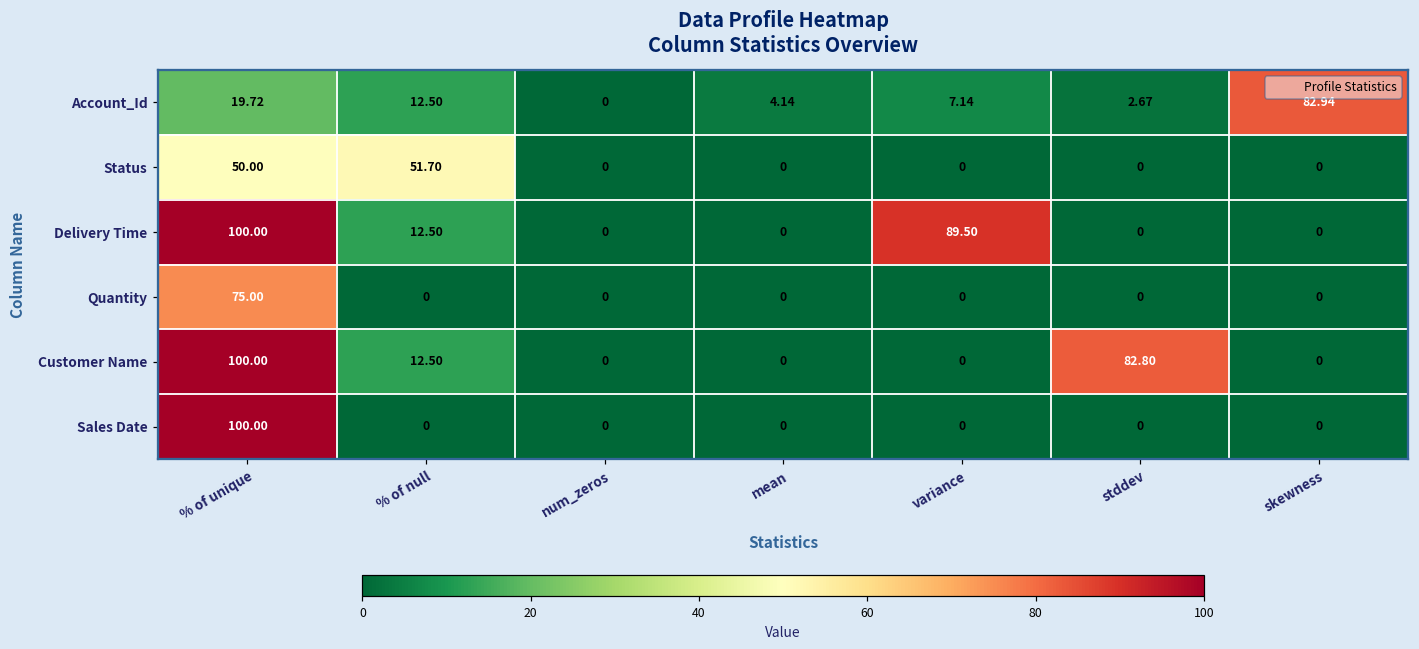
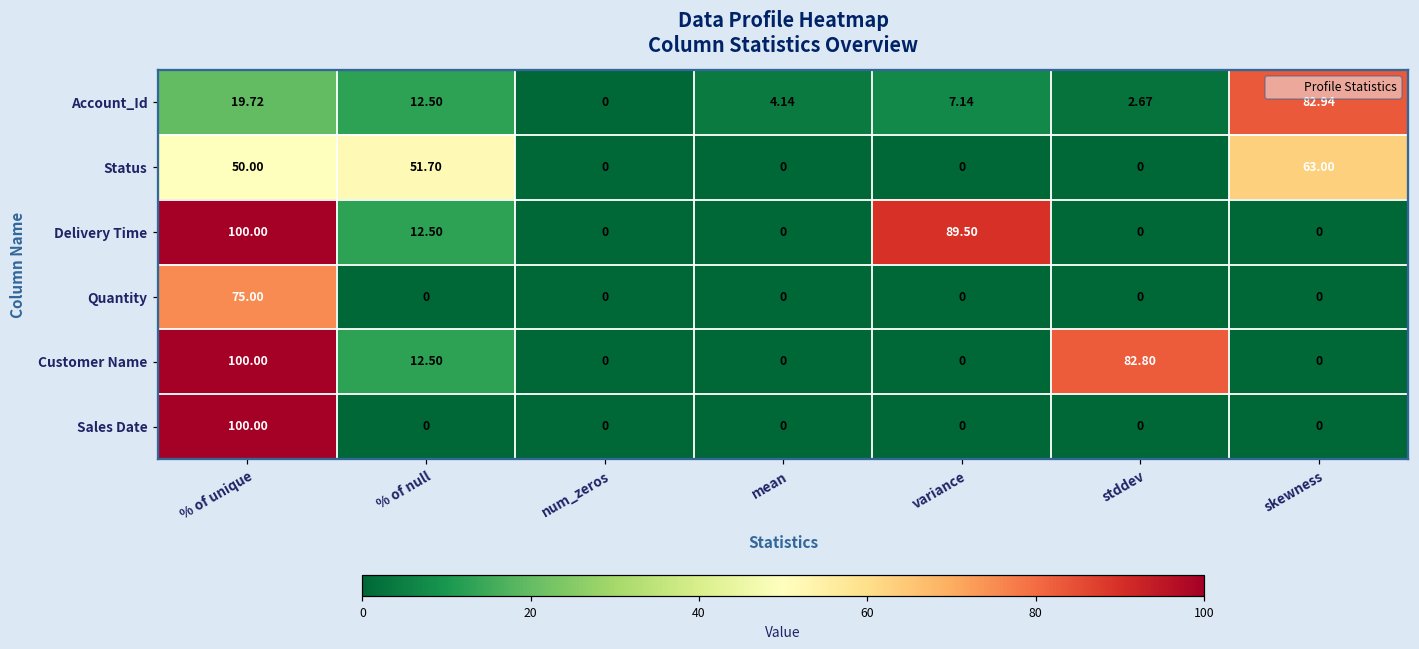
  {
    "Account_Id": {
      "% of unique": 19.72,
      "% of null": 12.50,
      "num_zeros": 0,
      "mean": 4.14,
      "variance": 7.14,
      "stddev": 2.67
    },
    "Status": {
      "% of unique": 50.00,
      "% of null": 51.70,
      "num_zeros": 0,
      "mean": 0,
      "variance": 0,
      "stddev": 0,
-     "skewness": 0
+     "skewness": 63.00
    },
    "Delivery Time": {
      "% of unique": 100.00,
      "% of null": 12.50,
      "num_zeros": 0,
      "mean": 0,
      "variance": 89.50,
      "stddev": 0,
      "skewness": 0
    },
    "Quantity": {
      "% of unique": 75.00,
      "% of null": 0,
      "num_zeros": 0,
      "mean": 0,
      "variance": 0,
      "stddev": 0,
      "skewness": 0
    },
    "Customer Name": {
      "% of unique": 100.00,
      "% of null": 12.50,
      "num_zeros": 0,
      "mean": 0,
      "variance": 0,
      "stddev": 82.80,
      "skewness": 0
    },
    "Sales Date": {
      "% of unique": 100.00,
      "% of null": 0,
      "num_zeros": 0,
      "mean": 0,
      "variance": 0,
      "stddev": 0,
      "skewness": 0
    }
  }
